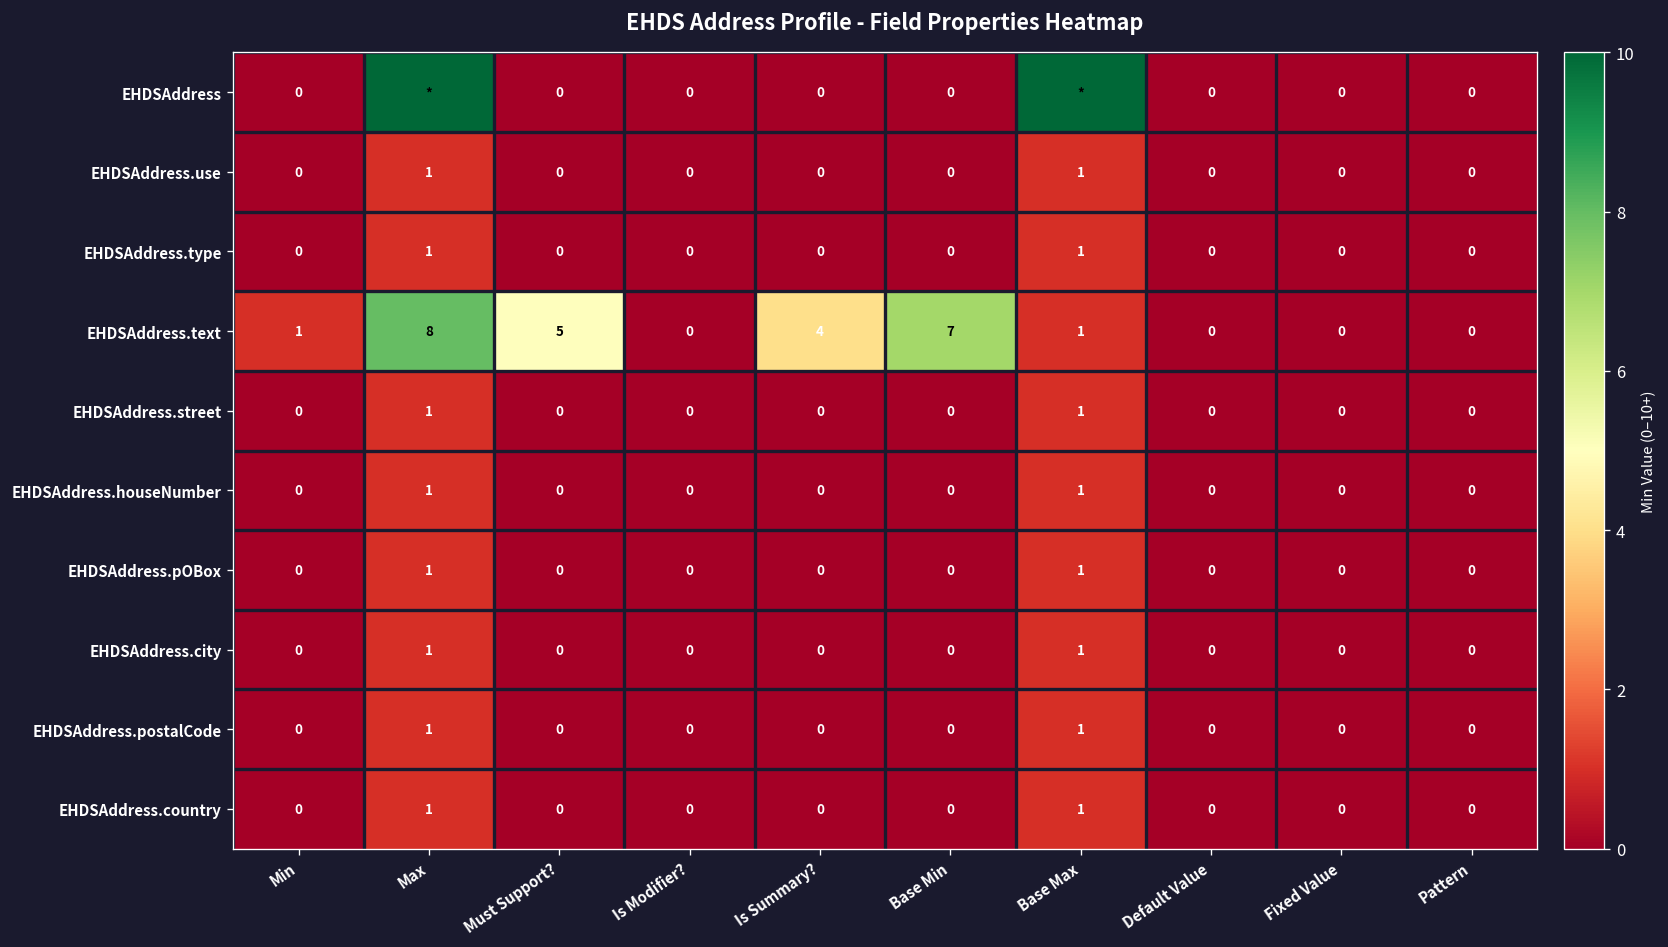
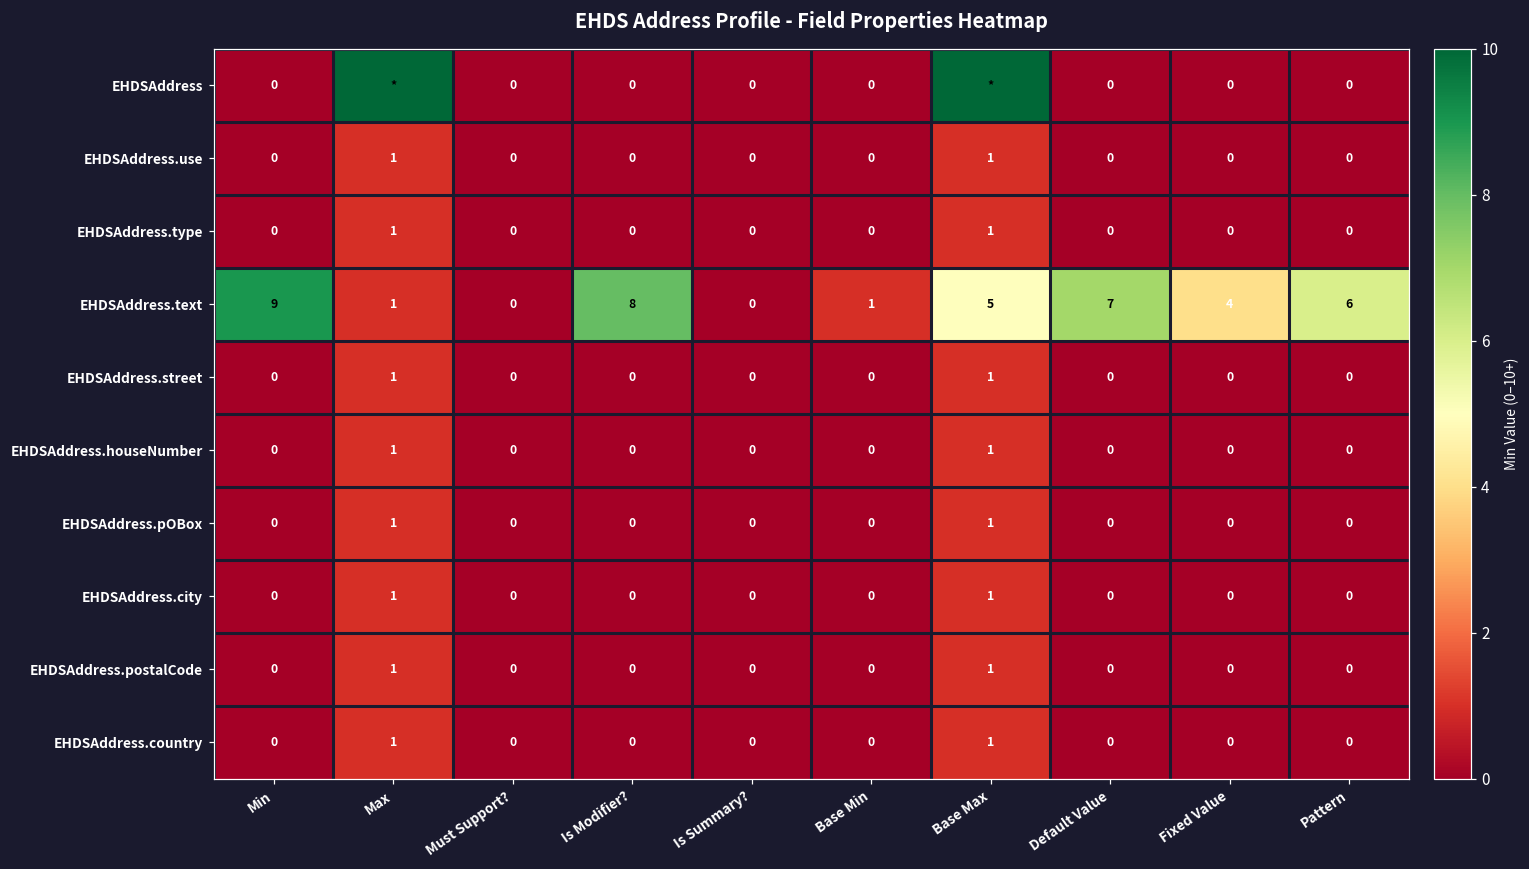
  {
    "EHDSAddress": {
      "Min": 0,
      "Must Support?": 0,
      "Is Modifier?": 0,
      "Is Summary?": 0,
      "Base Min": 0,
      "Default Value": 0,
      "Fixed Value": 0,
      "Pattern": 0
    },
    "EHDSAddress.use": {
      "Min": 0,
      "Max": 1,
      "Must Support?": 0,
      "Is Modifier?": 0,
      "Is Summary?": 0,
      "Base Min": 0,
      "Base Max": 1,
      "Default Value": 0,
      "Fixed Value": 0,
      "Pattern": 0
    },
    "EHDSAddress.type": {
      "Min": 0,
      "Max": 1,
      "Must Support?": 0,
      "Is Modifier?": 0,
      "Is Summary?": 0,
      "Base Min": 0,
      "Base Max": 1,
      "Default Value": 0,
      "Fixed Value": 0,
      "Pattern": 0
    },
    "EHDSAddress.text": {
-     "Min": 1,
-     "Max": 8,
-     "Must Support?": 5,
-     "Is Modifier?": 0,
-     "Is Summary?": 4,
-     "Base Min": 7,
-     "Base Max": 1,
-     "Default Value": 0,
-     "Fixed Value": 0,
-     "Pattern": 0
+     "Min": 9,
+     "Max": 1,
+     "Must Support?": 0,
+     "Is Modifier?": 8,
+     "Is Summary?": 0,
+     "Base Min": 1,
+     "Base Max": 5,
+     "Default Value": 7,
+     "Fixed Value": 4,
+     "Pattern": 6
    },
    "EHDSAddress.street": {
      "Min": 0,
      "Max": 1,
      "Must Support?": 0,
      "Is Modifier?": 0,
      "Is Summary?": 0,
      "Base Min": 0,
      "Base Max": 1,
      "Default Value": 0,
      "Fixed Value": 0,
      "Pattern": 0
    },
    "EHDSAddress.houseNumber": {
      "Min": 0,
      "Max": 1,
      "Must Support?": 0,
      "Is Modifier?": 0,
      "Is Summary?": 0,
      "Base Min": 0,
      "Base Max": 1,
      "Default Value": 0,
      "Fixed Value": 0,
      "Pattern": 0
    },
    "EHDSAddress.pOBox": {
      "Min": 0,
      "Max": 1,
      "Must Support?": 0,
      "Is Modifier?": 0,
      "Is Summary?": 0,
      "Base Min": 0,
      "Base Max": 1,
      "Default Value": 0,
      "Fixed Value": 0,
      "Pattern": 0
    },
    "EHDSAddress.city": {
      "Min": 0,
      "Max": 1,
      "Must Support?": 0,
      "Is Modifier?": 0,
      "Is Summary?": 0,
      "Base Min": 0,
      "Base Max": 1,
      "Default Value": 0,
      "Fixed Value": 0,
      "Pattern": 0
    },
    "EHDSAddress.postalCode": {
      "Min": 0,
      "Max": 1,
      "Must Support?": 0,
      "Is Modifier?": 0,
      "Is Summary?": 0,
      "Base Min": 0,
      "Base Max": 1,
      "Default Value": 0,
      "Fixed Value": 0,
      "Pattern": 0
    },
    "EHDSAddress.country": {
      "Min": 0,
      "Max": 1,
      "Must Support?": 0,
      "Is Modifier?": 0,
      "Is Summary?": 0,
      "Base Min": 0,
      "Base Max": 1,
      "Default Value": 0,
      "Fixed Value": 0,
      "Pattern": 0
    }
  }
